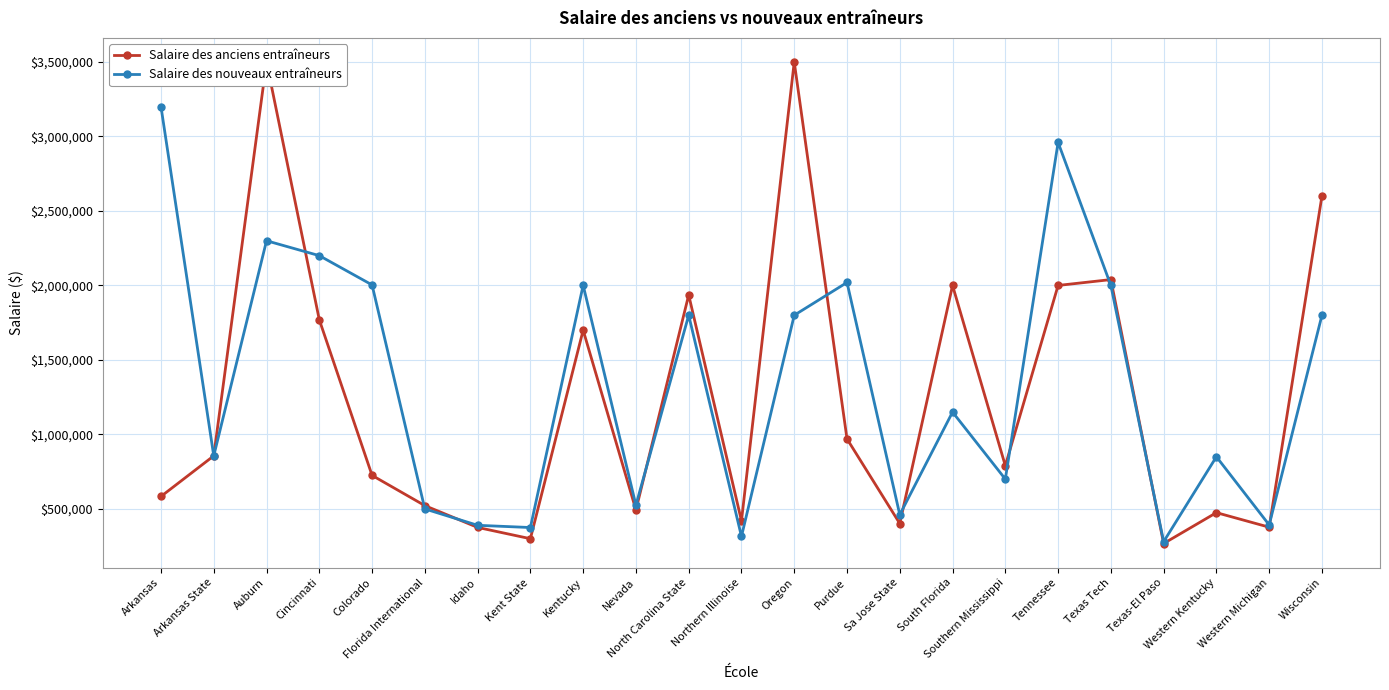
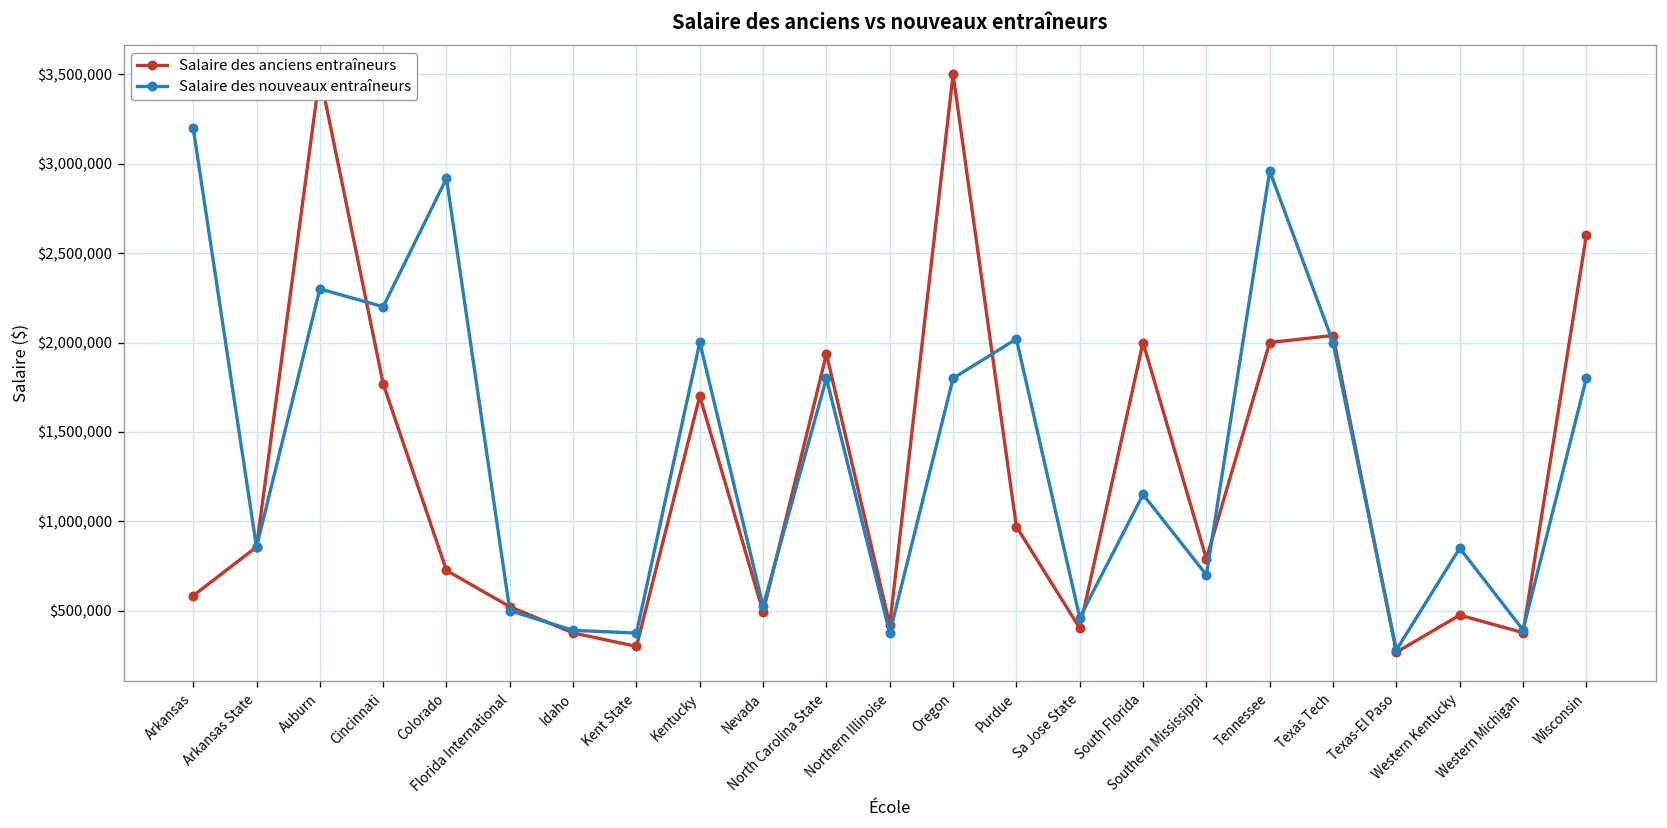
  {
    "Salaire des anciens entraîneurs": {
      "Arkansas": "$580,000",
      "Cincinnati": "$1,770,000",
      "Colorado": "$730,000",
      "Florida International": "$520,000",
      "Kent State": "$300,000",
      "Kentucky": "$1,700,000",
      "Nevada": "$490,000",
      "North Carolina State": "$1,940,000",
      "Northern Illinoise": "$420,000",
      "Oregon": "$3,500,000",
      "Purdue": "$970,000",
      "Sa Jose State": "$400,000",
      "South Florida": "$2,000,000",
      "Southern Mississippi": "$790,000",
      "Tennessee": "$2,000,000",
      "Texas Tech": "$2,040,000",
      "Western Kentucky": "$480,000",
      "Wisconsin": "$2,600,000"
    },
    "Salaire des nouveaux entraîneurs": {
      "Arkansas": "$3,200,000",
      "Auburn": "$2,300,000",
      "Cincinnati": "$2,200,000",
-     "Colorado": "$2,000,000",
+     "Colorado": "$2,920,000",
      "Florida International": "$500,000",
      "Kent State": "$380,000",
      "Kentucky": "$2,000,000",
      "Nevada": "$530,000",
      "North Carolina State": "$1,800,000",
-     "Northern Illinoise": "$320,000",
+     "Northern Illinoise": "$380,000",
      "Oregon": "$1,800,000",
      "Purdue": "$2,020,000",
      "Sa Jose State": "$460,000",
      "South Florida": "$1,150,000",
      "Southern Mississippi": "$700,000",
      "Tennessee": "$2,960,000",
      "Texas Tech": "$2,000,000",
      "Western Kentucky": "$850,000",
      "Wisconsin": "$1,800,000"
    }
  }
